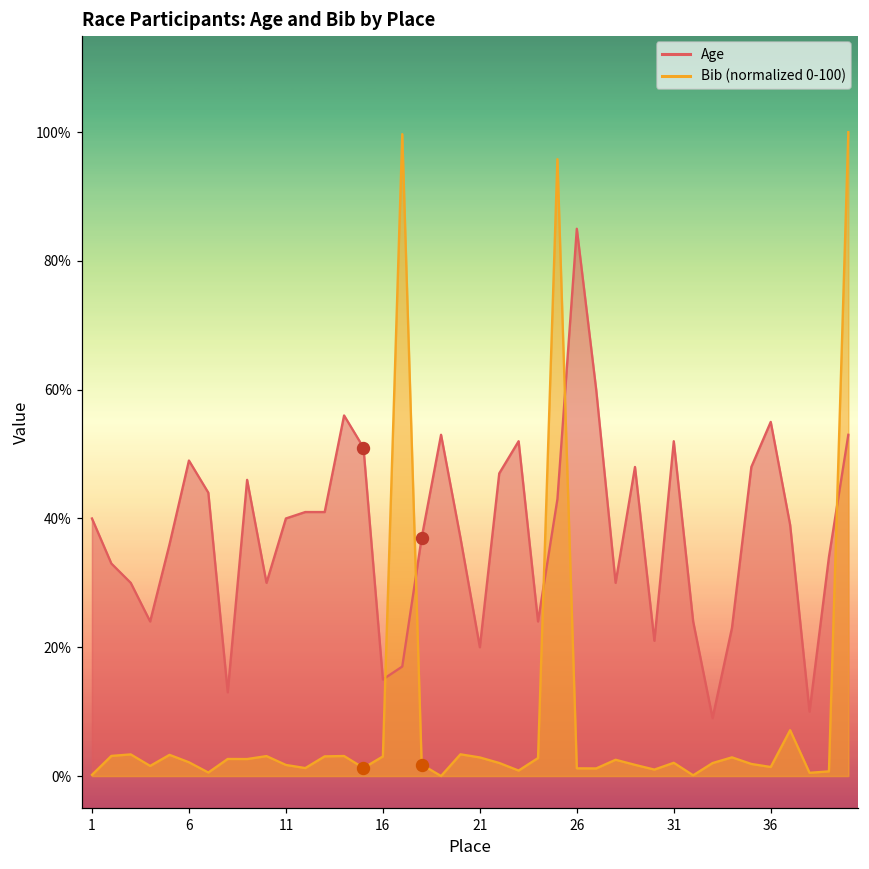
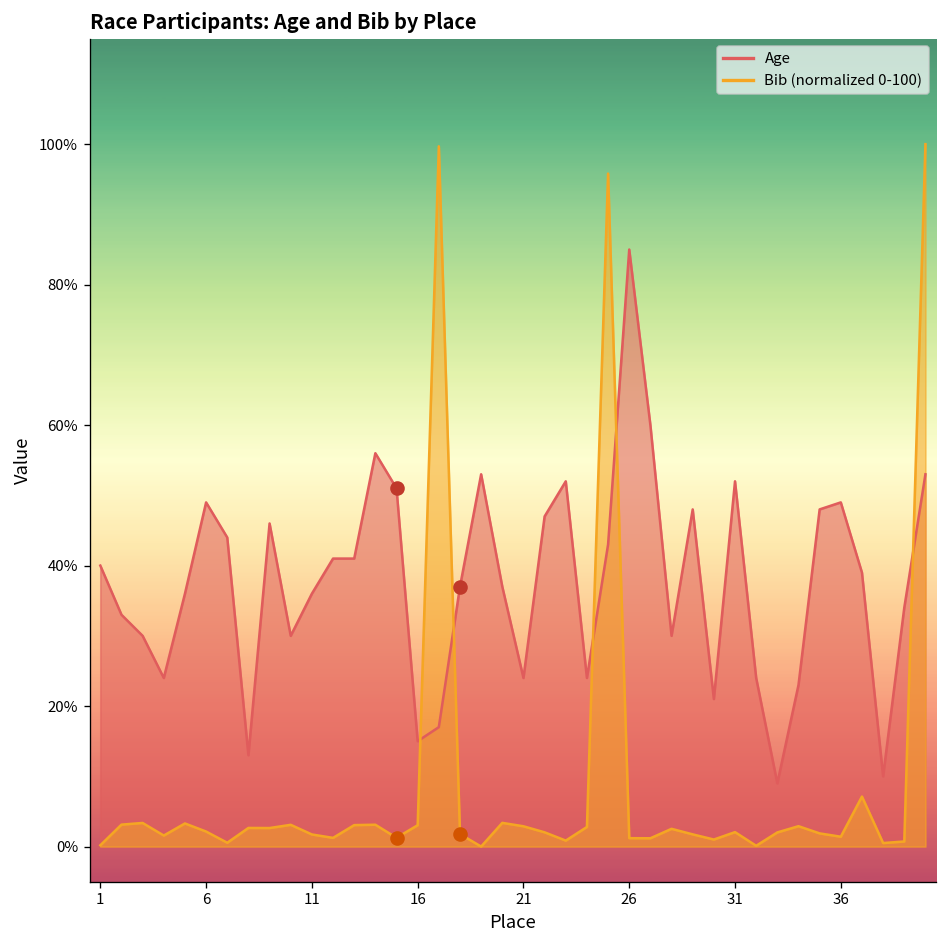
  {
    "Age": {
      "1": "40%",
      "6": "49%",
-     "11": "40%",
+     "11": "36%",
      "16": "15%",
-     "21": "20%",
+     "21": "24%",
      "26": "85%",
      "31": "52%",
-     "36": "55%"
+     "36": "49%"
    }
  }
